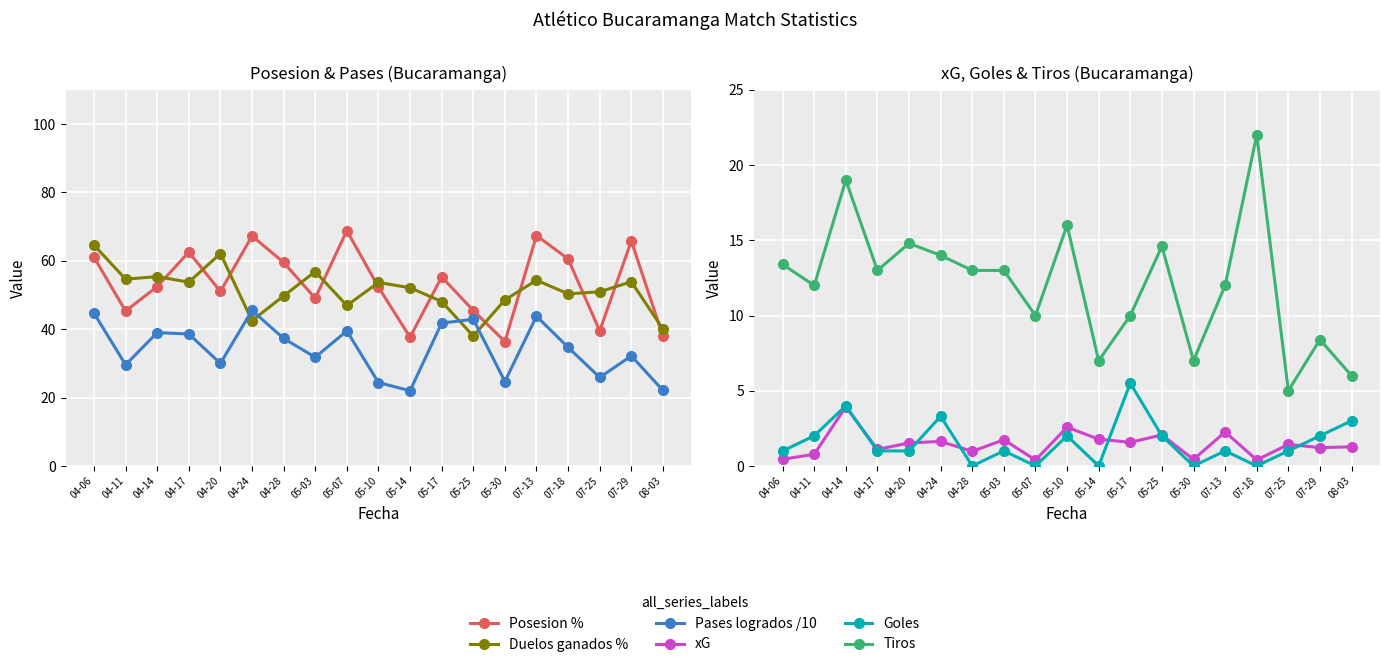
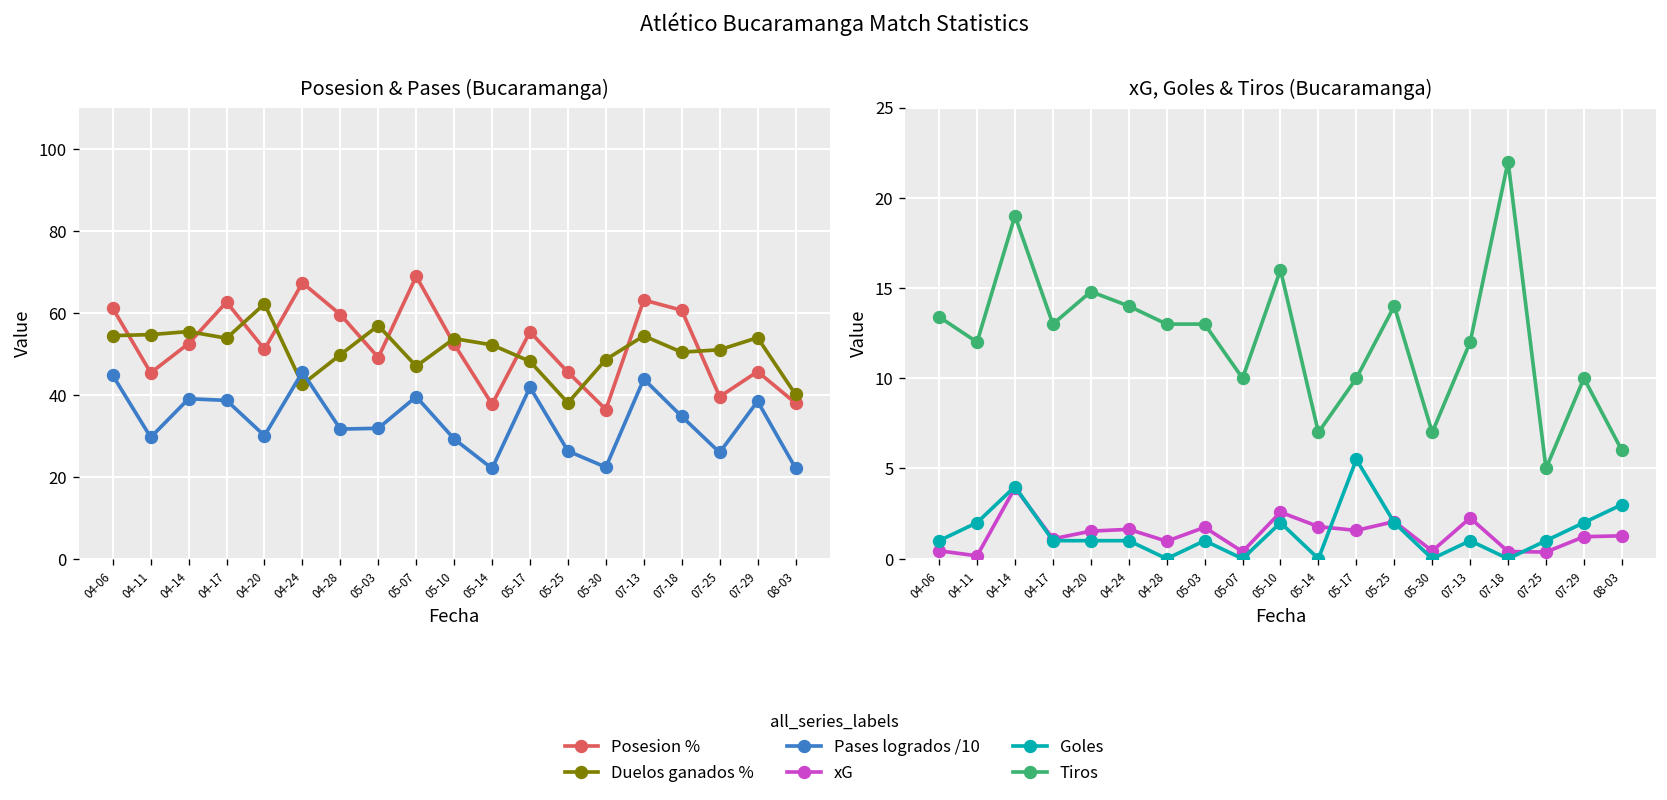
  {
    "Posesion & Pases (Bucaramanga)": {
      "Posesion %": {
        "04-06": 61,
        "04-11": 45,
        "04-14": 52,
        "04-17": 63,
        "04-20": 51,
        "04-24": 67,
        "04-28": 60,
        "05-03": 49,
        "05-07": 69,
        "05-10": 52,
        "05-14": 38,
        "05-17": 55,
        "05-25": 45,
        "05-30": 36,
-       "07-13": 67,
+       "07-13": 63,
        "07-18": 61,
        "07-25": 40,
-       "07-29": 66,
+       "07-29": 46,
        "08-03": 38
      },
      "Duelos ganados %": {
-       "04-06": 65,
+       "04-06": 54,
        "04-11": 55,
        "04-14": 55,
        "04-17": 54,
        "04-20": 62,
        "04-24": 43,
        "04-28": 50,
        "05-03": 57,
        "05-07": 47,
        "05-10": 54,
        "05-14": 52,
        "05-17": 48,
        "05-25": 38,
        "05-30": 49,
        "07-13": 54,
        "07-18": 50,
        "07-25": 51,
        "07-29": 54,
        "08-03": 40
      },
      "Pases logrados /10": {
        "04-06": 45,
        "04-11": 30,
        "04-14": 39,
        "04-17": 39,
        "04-20": 30,
        "04-24": 46,
-       "04-28": 37,
+       "04-28": 32,
        "05-03": 32,
        "05-07": 40,
-       "05-10": 24,
+       "05-10": 29,
        "05-14": 22,
        "05-17": 42,
-       "05-25": 43,
-       "05-30": 25,
+       "05-25": 26,
+       "05-30": 22,
        "07-13": 44,
        "07-18": 35,
        "07-25": 26,
-       "07-29": 32,
+       "07-29": 38,
        "08-03": 22
      }
    },
    "xG, Goles & Tiros (Bucaramanga)": {
      "xG": {
        "04-06": 0.4,
-       "04-11": 0.8,
+       "04-11": 0.2,
        "04-20": 1.5,
        "04-24": 1.6,
        "04-28": 1.0,
        "05-03": 1.7,
        "05-07": 0.4,
        "05-10": 2.6,
        "05-14": 1.8,
        "05-17": 1.6,
        "05-30": 0.4,
        "07-13": 2.3,
        "07-18": 0.4,
-       "07-25": 1.4,
+       "07-25": 0.4,
        "07-29": 1.2,
        "08-03": 1.3
      },
      "Goles": {
        "04-06": 1.0,
        "04-11": 2.0,
        "04-20": 1.0,
-       "04-24": 3.3,
+       "04-24": 1.0,
        "04-28": 0.0,
        "05-03": 1.0,
        "05-07": 0.0,
        "05-10": 2.0,
        "05-14": 0.0,
        "05-17": 5.5,
        "05-30": 0.0,
        "07-13": 1.0,
        "07-18": 0.0,
        "07-25": 1.0,
        "07-29": 2.0,
        "08-03": 3.0
      },
      "Tiros": {
        "04-06": 13.4,
        "04-11": 12.0,
        "04-14": 19.0,
        "04-17": 13.0,
        "04-20": 14.8,
        "04-24": 14.0,
        "04-28": 13.0,
        "05-03": 13.0,
        "05-07": 10.0,
        "05-10": 16.0,
        "05-14": 7.0,
        "05-17": 10.0,
-       "05-25": 14.6,
+       "05-25": 14.0,
        "05-30": 7.0,
        "07-13": 12.0,
        "07-18": 22.0,
        "07-25": 5.0,
-       "07-29": 8.4,
+       "07-29": 10.0,
        "08-03": 6.0
      }
    }
  }
